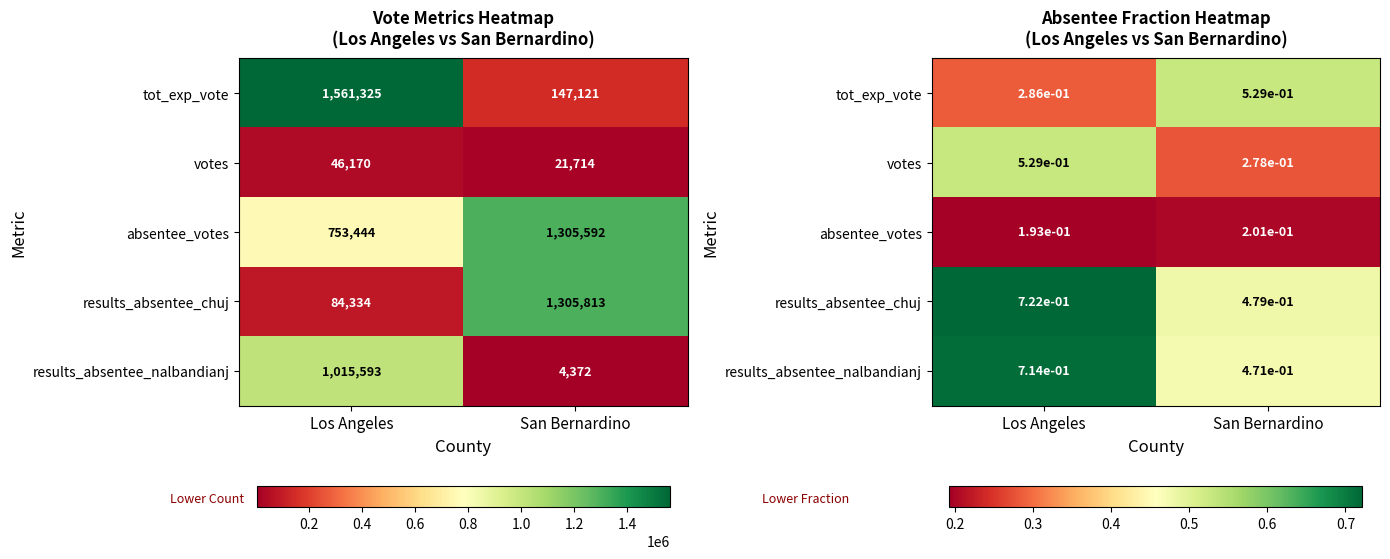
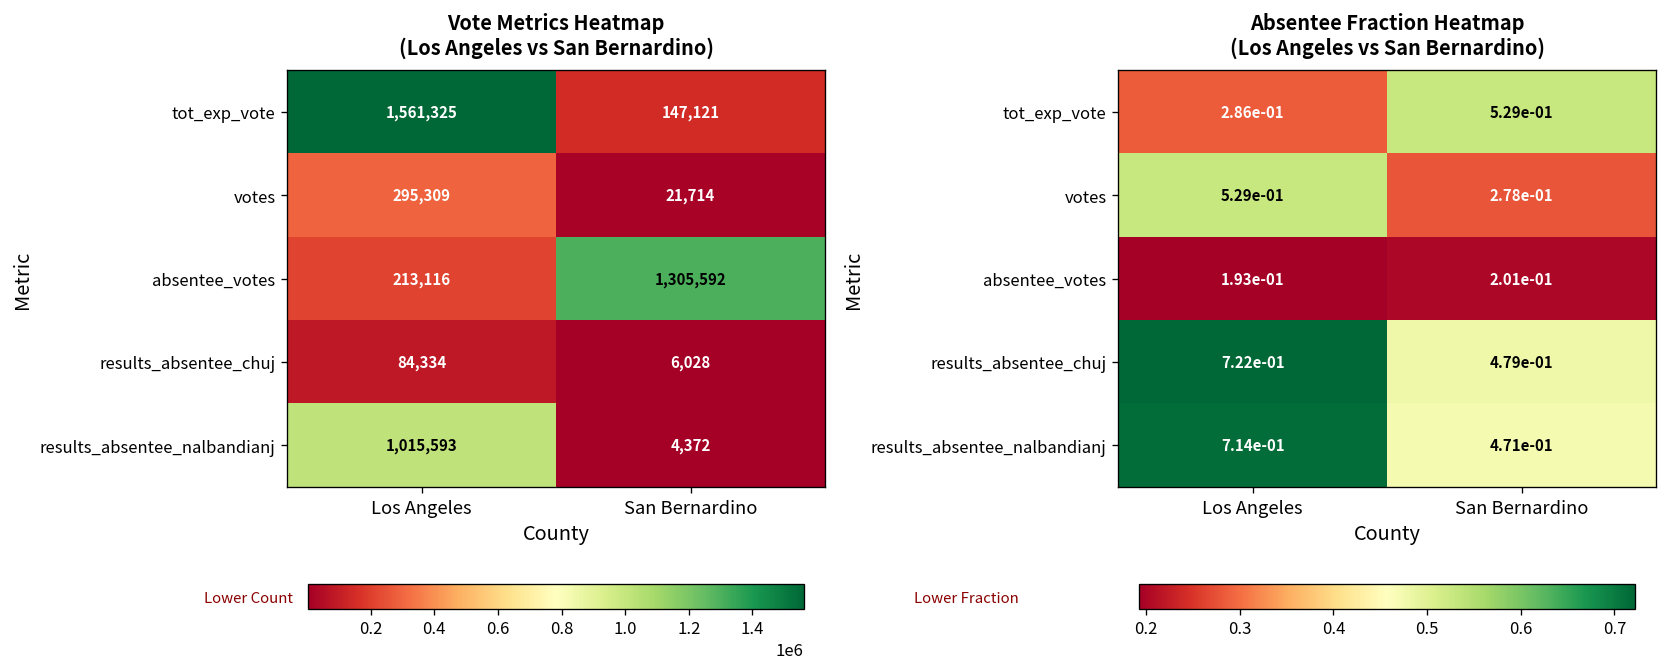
  {
    "Vote Metrics Heatmap (Los Angeles vs San Bernardino)": {
      "tot_exp_vote": {
        "Los Angeles": "1,561,325",
        "San Bernardino": "147,121"
      },
      "votes": {
-       "Los Angeles": "46,170",
+       "Los Angeles": "295,309",
        "San Bernardino": "21,714"
      },
      "absentee_votes": {
-       "Los Angeles": "753,444",
+       "Los Angeles": "213,116",
        "San Bernardino": "1,305,592"
      },
      "results_absentee_chuj": {
        "Los Angeles": "84,334",
-       "San Bernardino": "1,305,813"
+       "San Bernardino": "6,028"
      },
      "results_absentee_nalbandianj": {
        "Los Angeles": "1,015,593",
        "San Bernardino": "4,372"
      }
    },
    "Absentee Fraction Heatmap (Los Angeles vs San Bernardino)": {
      "tot_exp_vote": {
        "Los Angeles": "2.86e-01",
        "San Bernardino": "5.29e-01"
      },
      "votes": {
        "Los Angeles": "5.29e-01",
        "San Bernardino": "2.78e-01"
      },
      "absentee_votes": {
        "Los Angeles": "1.93e-01",
        "San Bernardino": "2.01e-01"
      },
      "results_absentee_chuj": {
        "Los Angeles": "7.22e-01",
        "San Bernardino": "4.79e-01"
      },
      "results_absentee_nalbandianj": {
        "Los Angeles": "7.14e-01",
        "San Bernardino": "4.71e-01"
      }
    }
  }
